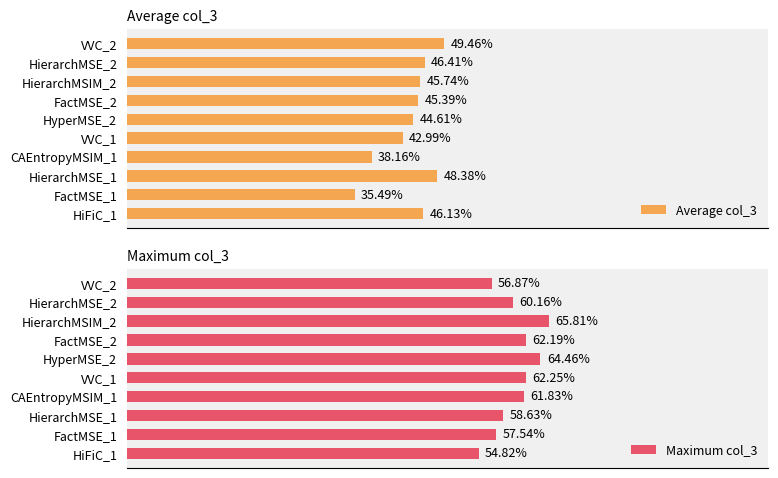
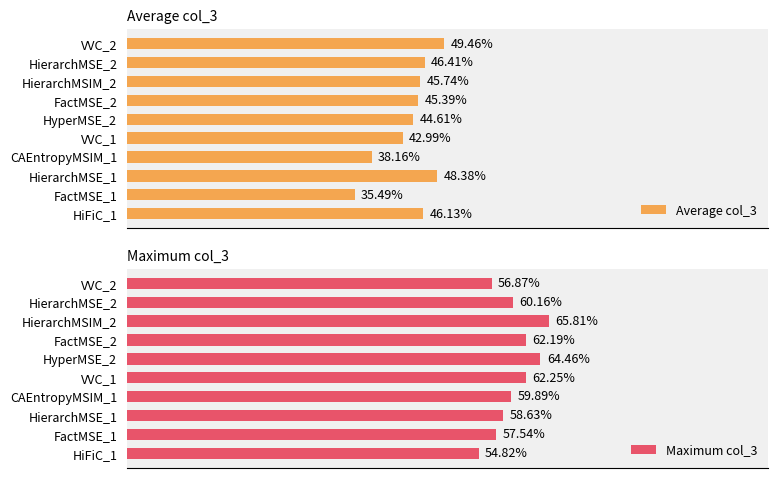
  {
    "Average col_3": {
      "VVC_2": "49.46%",
      "HierarchMSE_2": "46.41%",
      "HierarchMSIM_2": "45.74%",
      "FactMSE_2": "45.39%",
      "HyperMSE_2": "44.61%",
      "VVC_1": "42.99%",
      "CAEntropyMSIM_1": "38.16%",
      "HierarchMSE_1": "48.38%",
      "FactMSE_1": "35.49%",
      "HiFiC_1": "46.13%"
    },
    "Maximum col_3": {
      "VVC_2": "56.87%",
      "HierarchMSE_2": "60.16%",
      "HierarchMSIM_2": "65.81%",
      "FactMSE_2": "62.19%",
      "HyperMSE_2": "64.46%",
      "VVC_1": "62.25%",
-     "CAEntropyMSIM_1": "61.83%",
+     "CAEntropyMSIM_1": "59.89%",
      "HierarchMSE_1": "58.63%",
      "FactMSE_1": "57.54%",
      "HiFiC_1": "54.82%"
    }
  }
